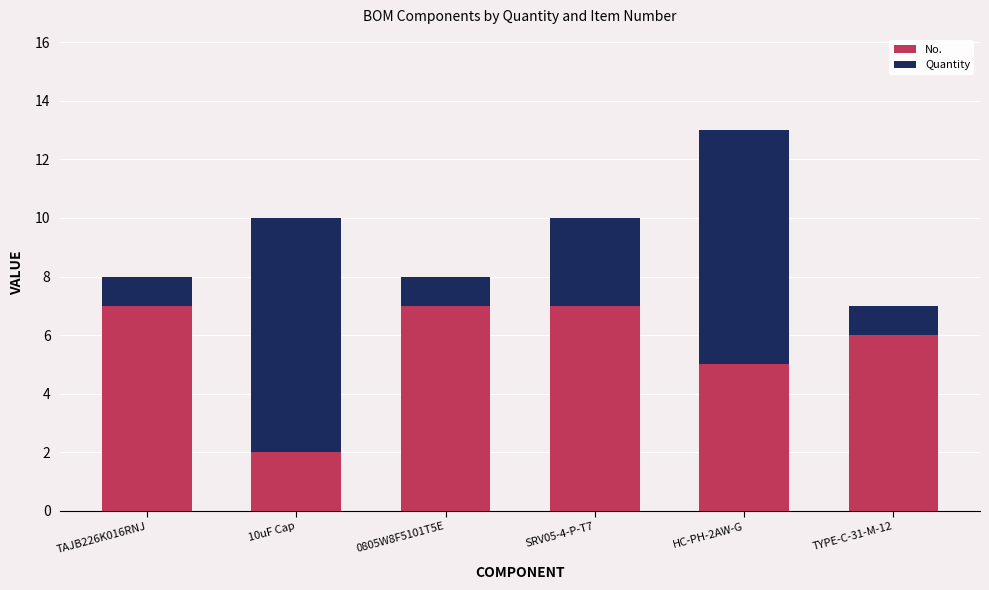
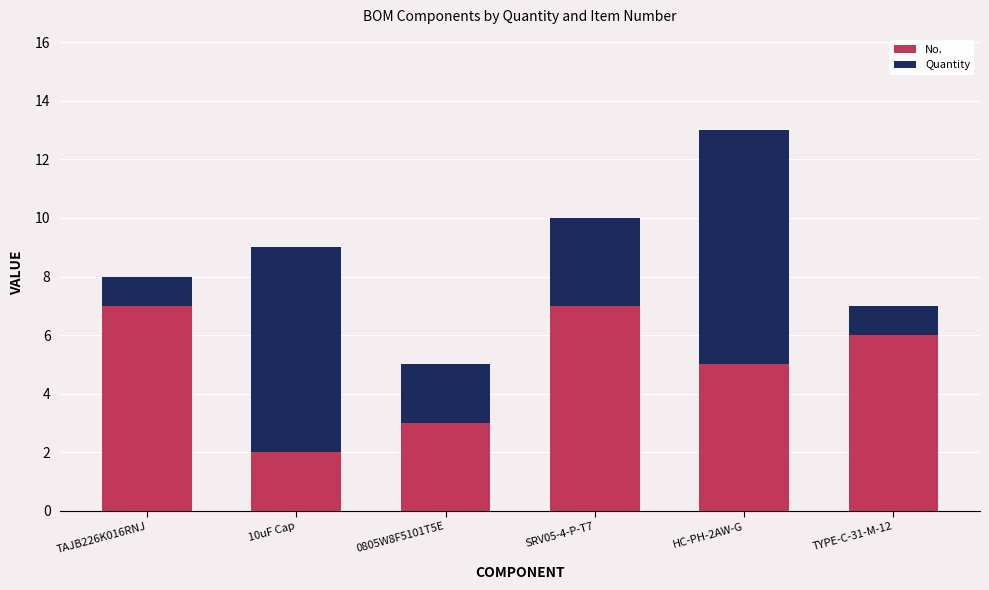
  {
    "No.": {
      "TAJB226K016RNJ": 7,
      "10uF Cap": 2,
-     "0805W8F5101T5E": 7,
+     "0805W8F5101T5E": 3,
      "SRV05-4-P-T7": 7,
      "HC-PH-2AW-G": 5,
      "TYPE-C-31-M-12": 6
    },
    "Quantity": {
      "TAJB226K016RNJ": 1,
-     "10uF Cap": 8,
-     "0805W8F5101T5E": 1,
+     "10uF Cap": 7,
+     "0805W8F5101T5E": 2,
      "SRV05-4-P-T7": 3,
      "HC-PH-2AW-G": 8,
      "TYPE-C-31-M-12": 1
    }
  }
